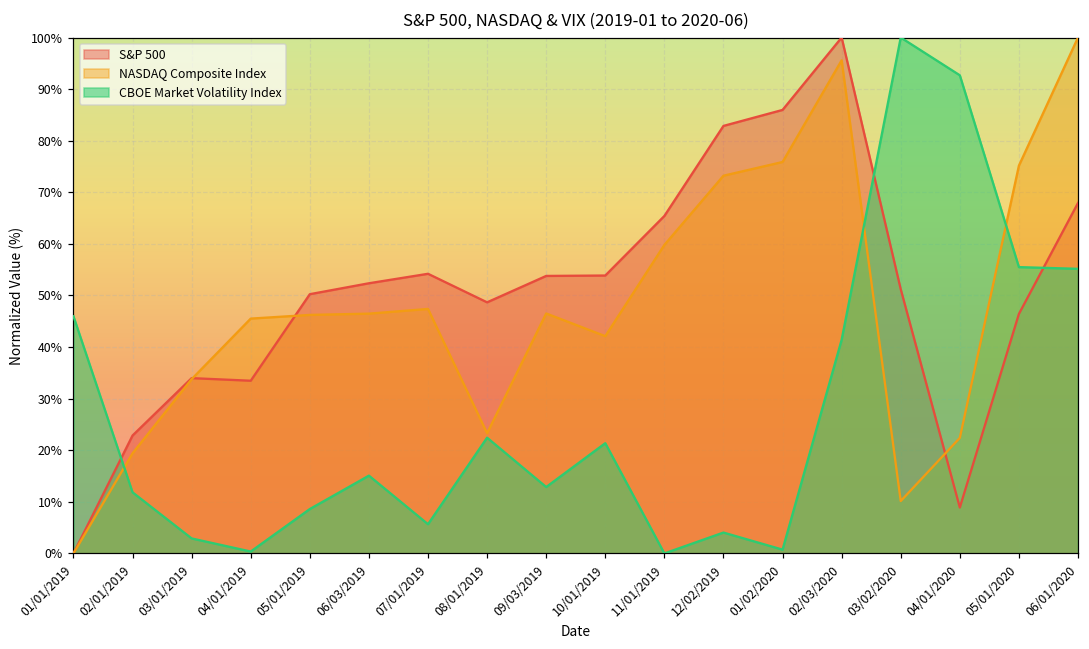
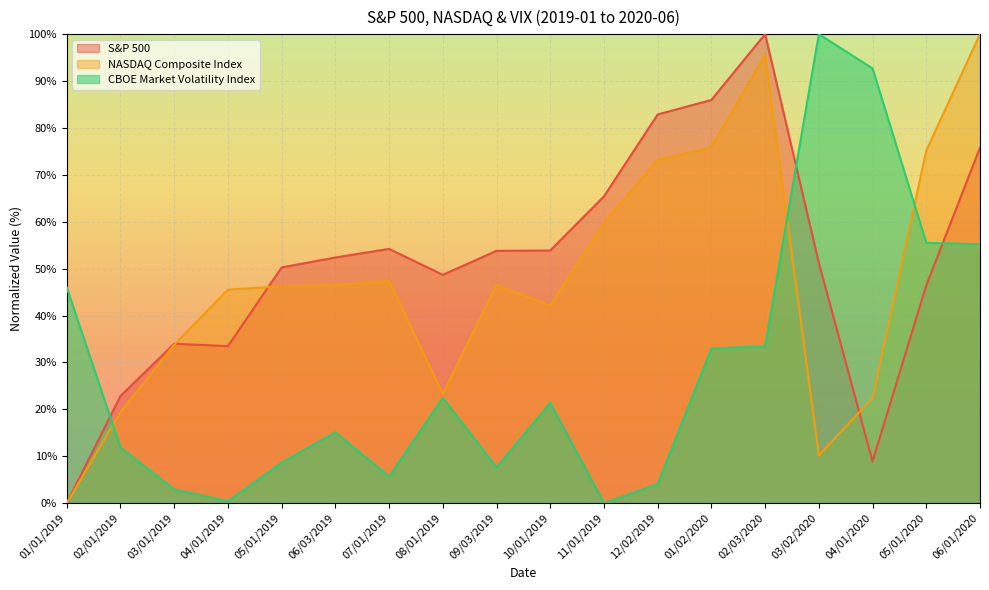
  {
    "S&P 500": {
      "02/01/2019": "23%",
      "04/01/2019": "33%",
      "05/01/2019": "50%",
      "06/03/2019": "52%",
      "07/01/2019": "54%",
      "08/01/2019": "49%",
      "09/03/2019": "54%",
      "10/01/2019": "54%",
      "11/01/2019": "65%",
      "12/02/2019": "83%",
      "01/02/2020": "86%",
      "02/03/2020": "100%",
      "03/02/2020": "51%",
      "04/01/2020": "9%",
      "05/01/2020": "46%",
-     "06/01/2020": "68%"
+     "06/01/2020": "76%"
    },
    "NASDAQ Composite Index": {
      "02/01/2019": "19%",
      "04/01/2019": "46%",
      "05/01/2019": "46%",
      "06/03/2019": "46%",
      "07/01/2019": "47%",
      "08/01/2019": "23%",
      "09/03/2019": "47%",
      "10/01/2019": "42%",
      "11/01/2019": "60%",
      "12/02/2019": "73%",
      "01/02/2020": "76%",
      "02/03/2020": "96%",
      "03/02/2020": "10%",
      "04/01/2020": "22%",
      "05/01/2020": "75%",
      "06/01/2020": "100%"
    },
    "CBOE Market Volatility Index": {
      "01/01/2019": "46%",
      "02/01/2019": "12%",
      "03/01/2019": "3%",
      "04/01/2019": "0%",
      "05/01/2019": "9%",
      "06/03/2019": "15%",
      "07/01/2019": "6%",
      "08/01/2019": "22%",
-     "09/03/2019": "13%",
+     "09/03/2019": "8%",
      "10/01/2019": "21%",
      "11/01/2019": "0%",
      "12/02/2019": "4%",
-     "01/02/2020": "1%",
-     "02/03/2020": "41%",
+     "01/02/2020": "33%",
+     "02/03/2020": "33%",
      "03/02/2020": "100%",
      "04/01/2020": "93%",
      "05/01/2020": "55%",
      "06/01/2020": "55%"
    }
  }
